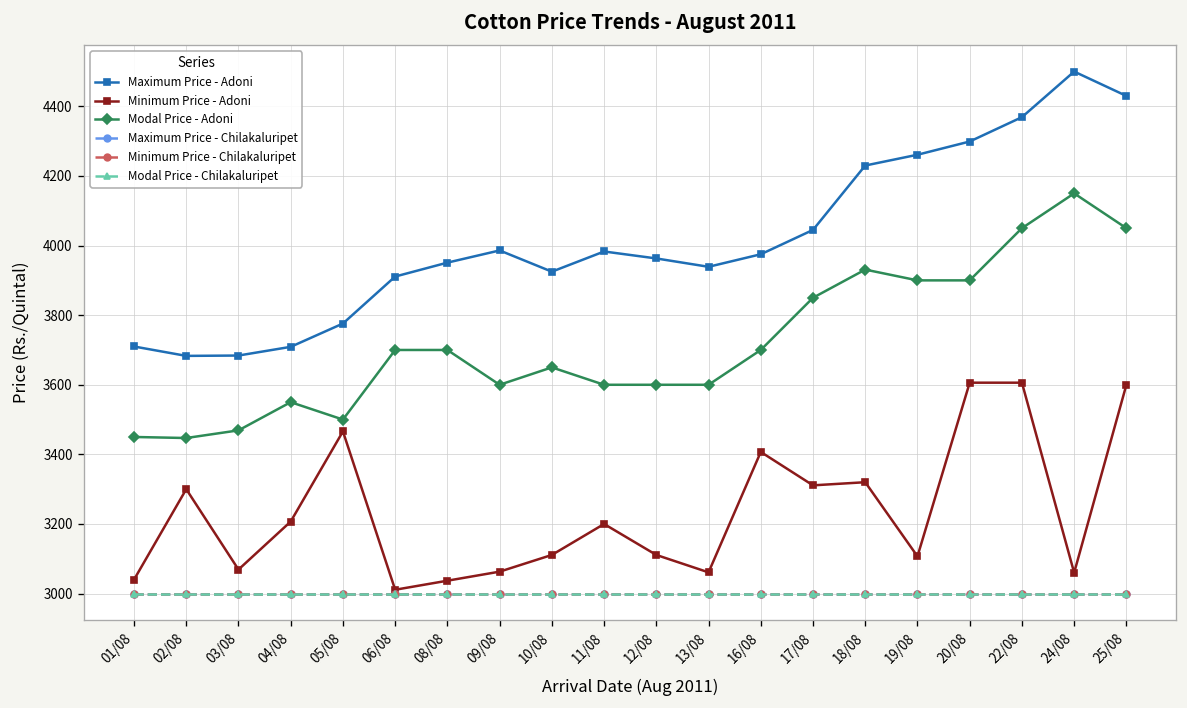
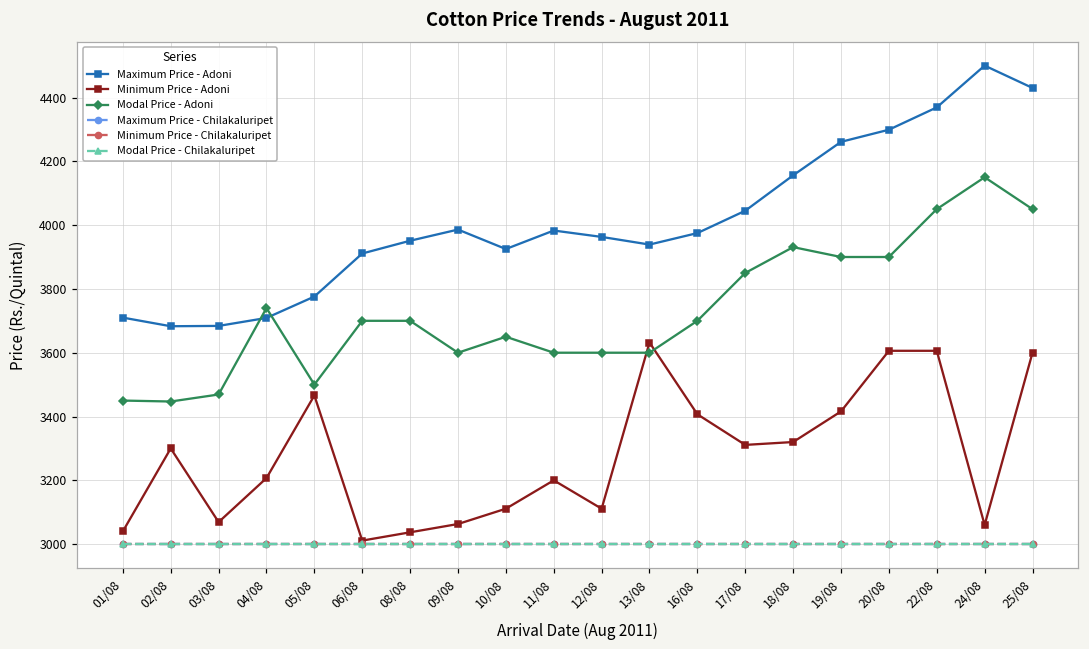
  {
    "Maximum Price - Adoni": {
      "01/08": 3710,
      "02/08": 3680,
      "03/08": 3680,
      "04/08": 3710,
      "05/08": 3780,
      "06/08": 3910,
      "08/08": 3950,
      "09/08": 3990,
      "10/08": 3930,
      "11/08": 3980,
      "12/08": 3960,
      "13/08": 3940,
      "16/08": 3980,
      "17/08": 4050,
-     "18/08": 4230,
+     "18/08": 4160,
      "19/08": 4260,
      "20/08": 4300,
      "22/08": 4370,
      "24/08": 4500,
      "25/08": 4430
    },
    "Minimum Price - Adoni": {
      "01/08": 3040,
      "02/08": 3300,
      "03/08": 3070,
      "04/08": 3210,
      "05/08": 3470,
      "06/08": 3010,
      "08/08": 3040,
      "09/08": 3060,
      "10/08": 3110,
      "11/08": 3200,
      "12/08": 3110,
-     "13/08": 3060,
+     "13/08": 3630,
      "16/08": 3410,
      "17/08": 3310,
      "18/08": 3320,
-     "19/08": 3110,
+     "19/08": 3420,
      "20/08": 3610,
      "22/08": 3610,
      "24/08": 3060,
      "25/08": 3600
    },
    "Modal Price - Adoni": {
      "01/08": 3450,
      "02/08": 3450,
      "03/08": 3470,
-     "04/08": 3550,
+     "04/08": 3740,
      "05/08": 3500,
      "06/08": 3700,
      "08/08": 3700,
      "09/08": 3600,
      "10/08": 3650,
      "11/08": 3600,
      "12/08": 3600,
      "13/08": 3600,
      "16/08": 3700,
      "17/08": 3850,
      "18/08": 3930,
      "19/08": 3900,
      "20/08": 3900,
      "22/08": 4050,
      "24/08": 4150,
      "25/08": 4050
    },
    "Modal Price - Chilakaluripet": {
      "01/08": 3000,
      "02/08": 3000,
      "03/08": 3000,
      "04/08": 3000,
      "05/08": 3000,
      "06/08": 3000,
      "08/08": 3000,
      "09/08": 3000,
      "10/08": 3000,
      "11/08": 3000,
      "12/08": 3000,
      "13/08": 3000,
      "16/08": 3000,
      "17/08": 3000,
      "18/08": 3000,
      "19/08": 3000,
      "20/08": 3000,
      "22/08": 3000,
      "24/08": 3000,
      "25/08": 3000
    }
  }
